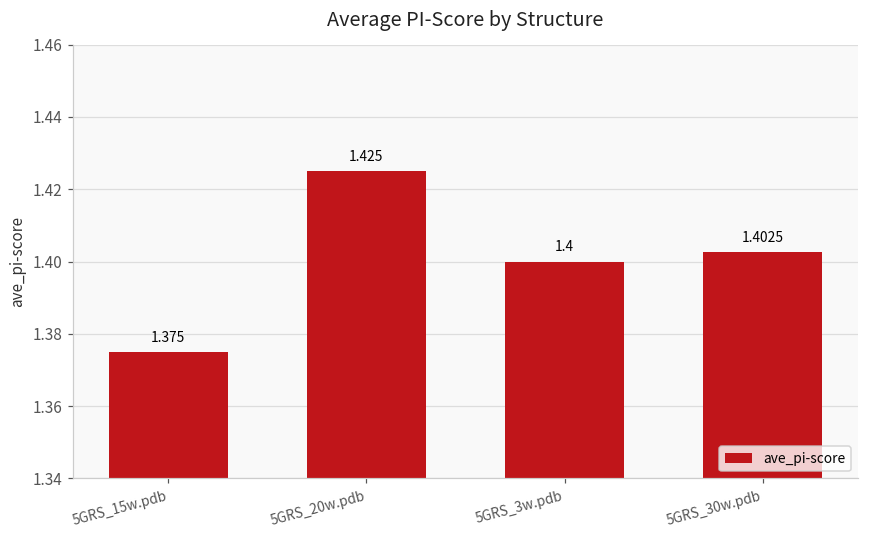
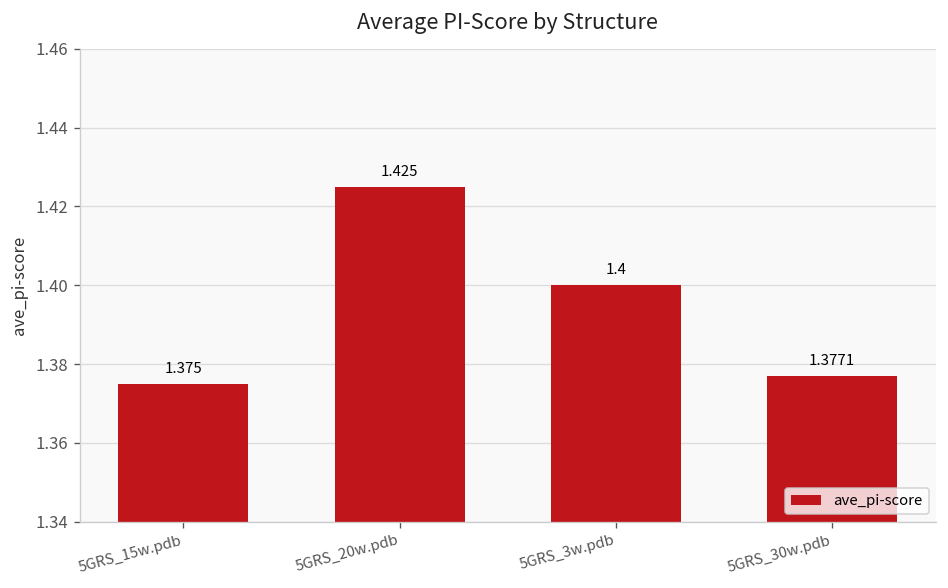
  {
    "5GRS_15w.pdb": 1.375,
    "5GRS_20w.pdb": 1.425,
    "5GRS_3w.pdb": 1.4,
-   "5GRS_30w.pdb": 1.4025
+   "5GRS_30w.pdb": 1.3771
  }
